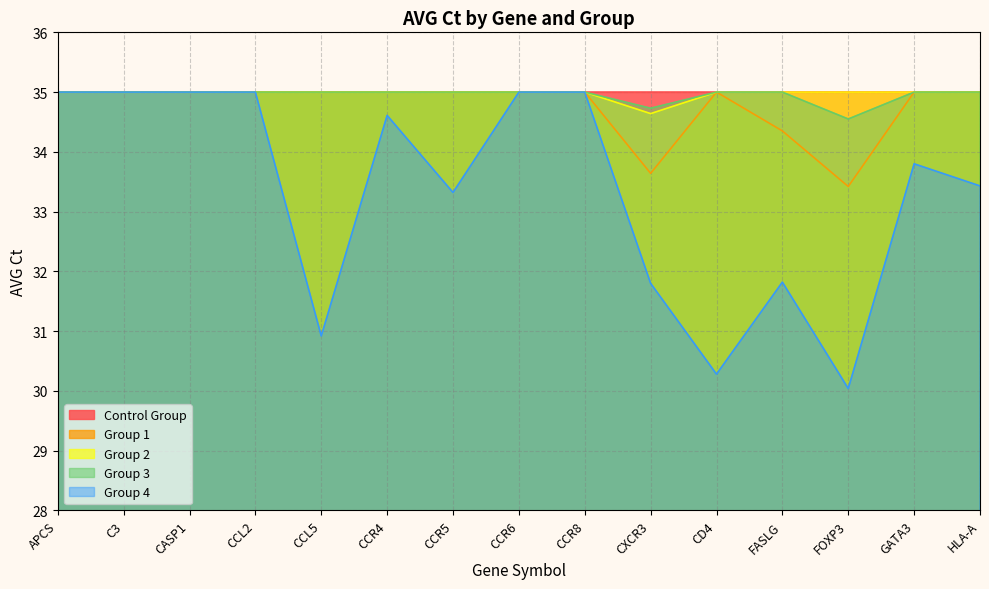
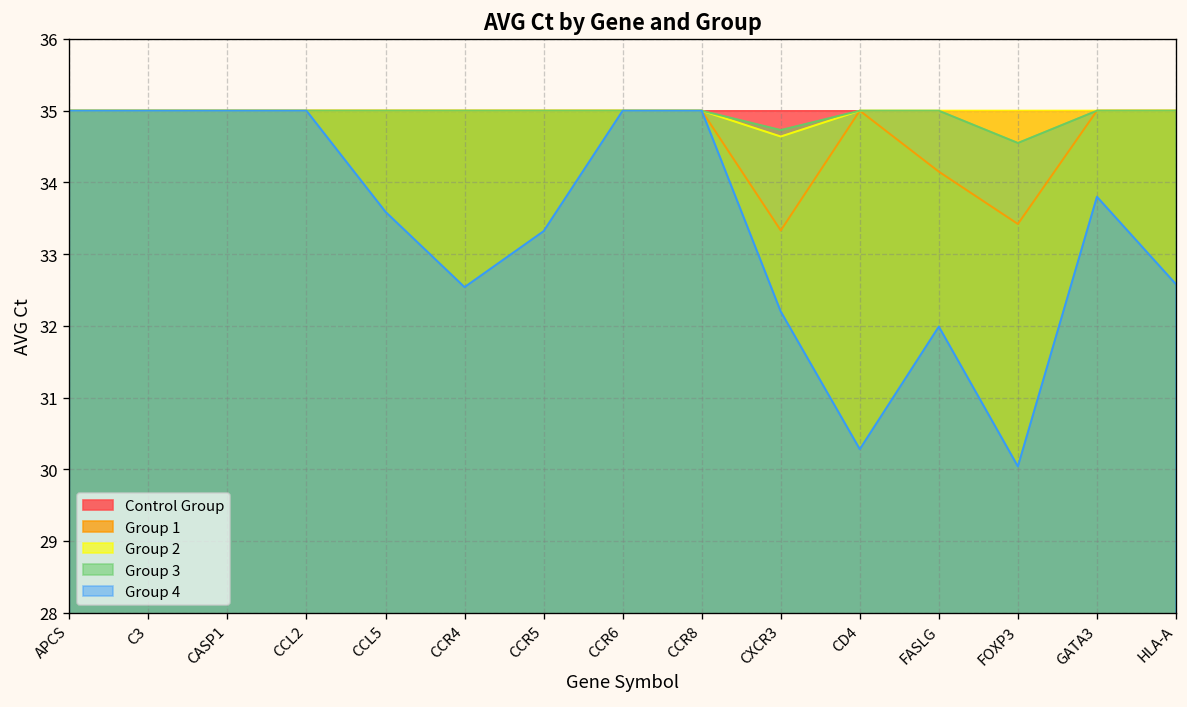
  {
    "Control Group": {
      "CXCR3": 35.0
    },
    "Group 1": {
-     "CXCR3": 33.6,
-     "FASLG": 34.4,
+     "CXCR3": 33.3,
+     "FASLG": 34.2,
      "FOXP3": 33.4
    },
    "Group 2": {
      "CXCR3": 34.6
    },
    "Group 3": {
      "CXCR3": 34.7,
      "FOXP3": 34.6
    },
    "Group 4": {
-     "CCL5": 30.9,
-     "CCR4": 34.6,
+     "CCL5": 33.6,
+     "CCR4": 32.5,
      "CCR5": 33.3,
-     "CXCR3": 31.8,
+     "CXCR3": 32.2,
      "CD4": 30.3,
-     "FASLG": 31.8,
+     "FASLG": 32.0,
      "FOXP3": 30.0,
      "GATA3": 33.8,
-     "HLA-A": 33.4
+     "HLA-A": 32.6
    }
  }
